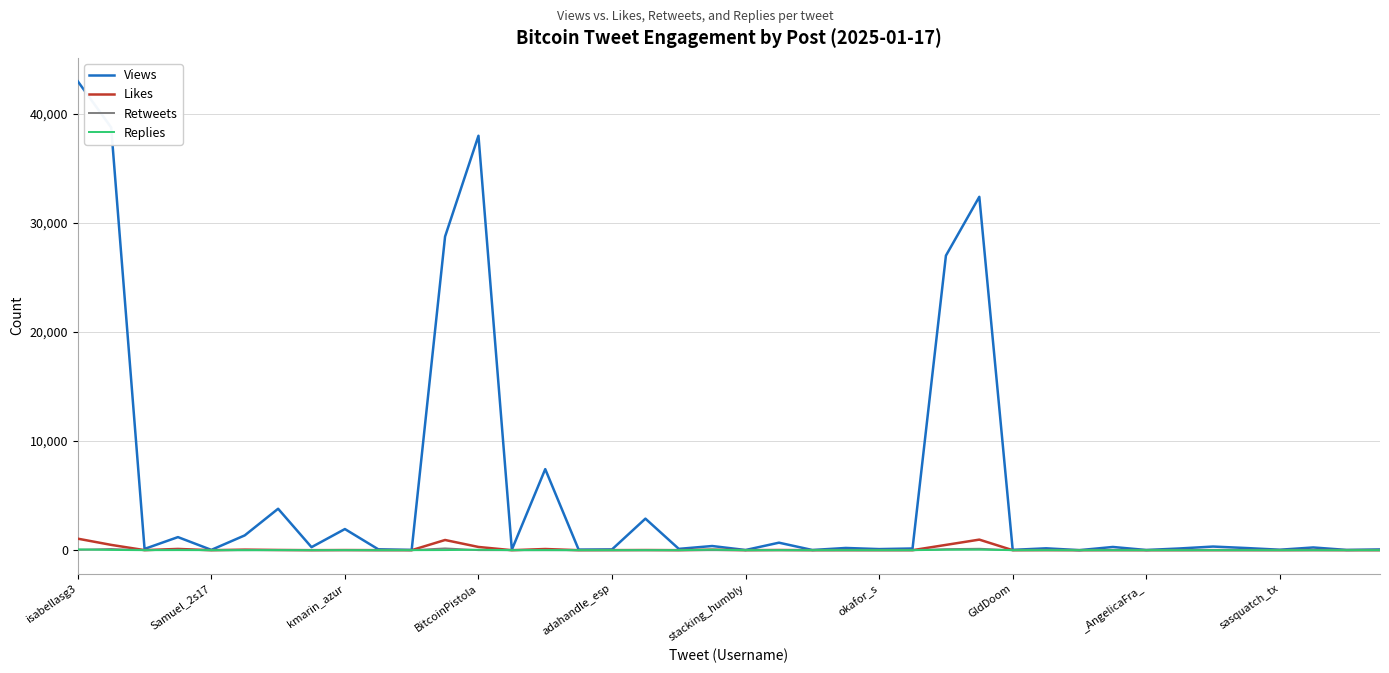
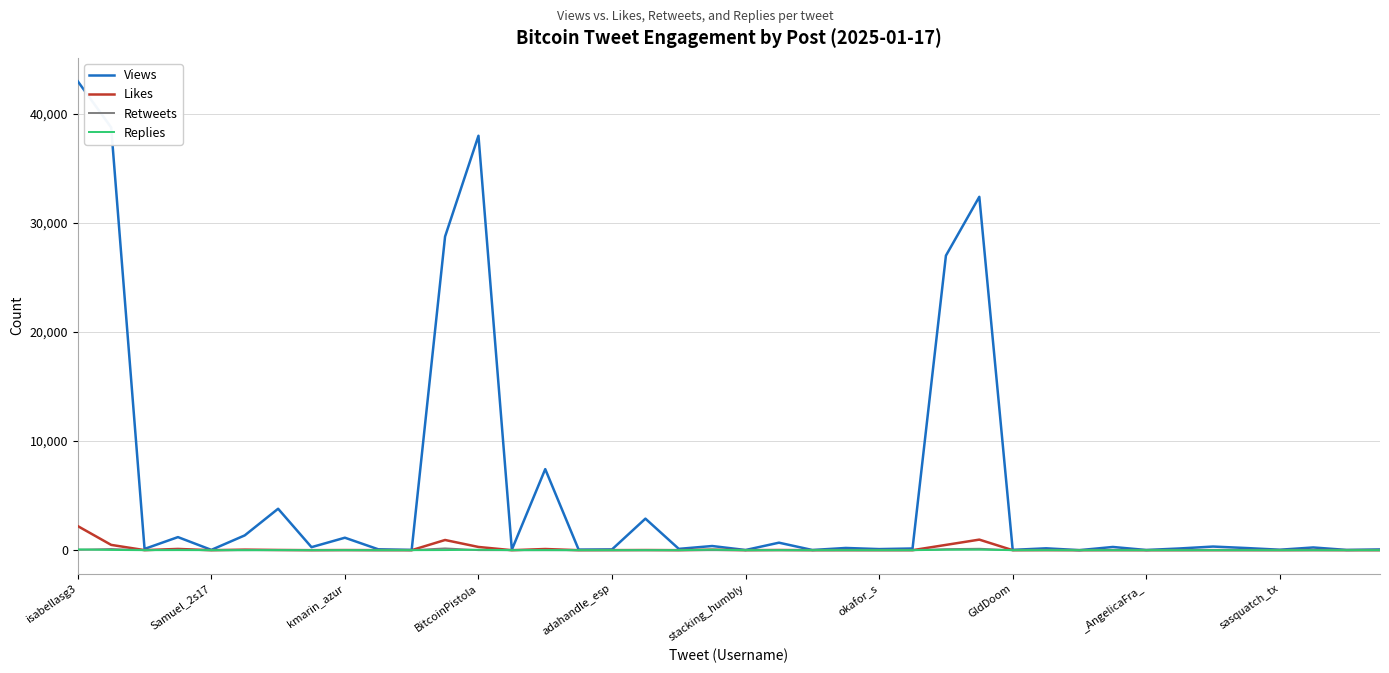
  {
    "Views": {
      "isabellasg3": "43,000",
-     "kmarin_azur": "1,900",
+     "kmarin_azur": "1,100",
      "BitcoinPistola": "38,000"
    },
    "Likes": {
-     "isabellasg3": "1,100",
+     "isabellasg3": "2,200",
      "BitcoinPistola": "300"
    }
  }
